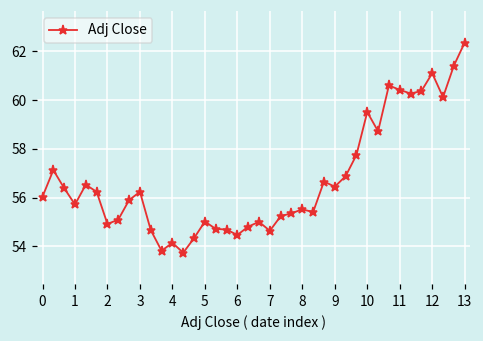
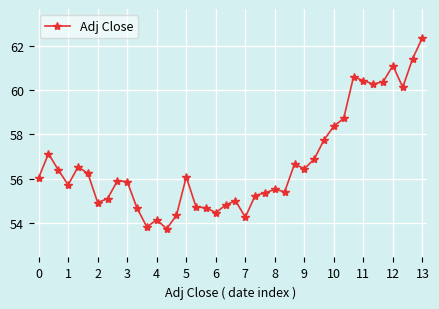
  {
    "0": 56.0,
    "1": 55.7,
    "2": 54.9,
-   "3": 56.2,
+   "3": 55.9,
    "4": 54.2,
-   "5": 55.0,
+   "5": 56.1,
    "6": 54.5,
-   "7": 54.6,
+   "7": 54.3,
    "8": 55.5,
    "9": 56.5,
-   "10": 59.5,
+   "10": 58.4,
    "11": 60.4,
    "12": 61.1,
    "13": 62.4
  }
